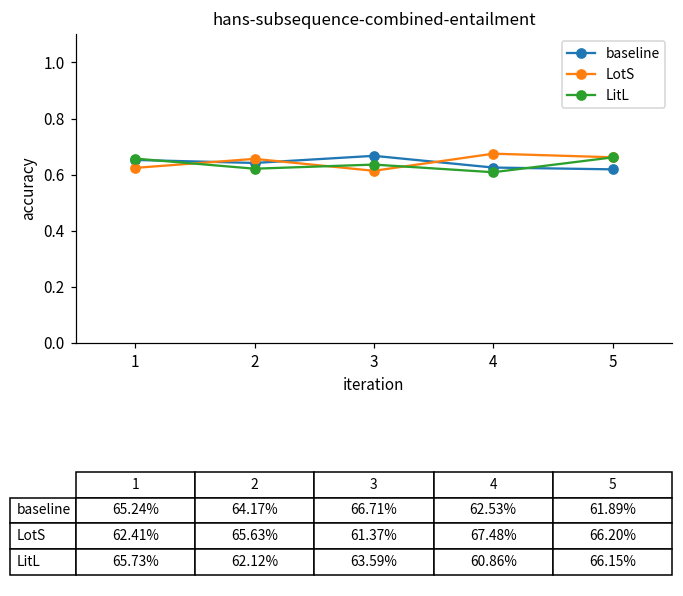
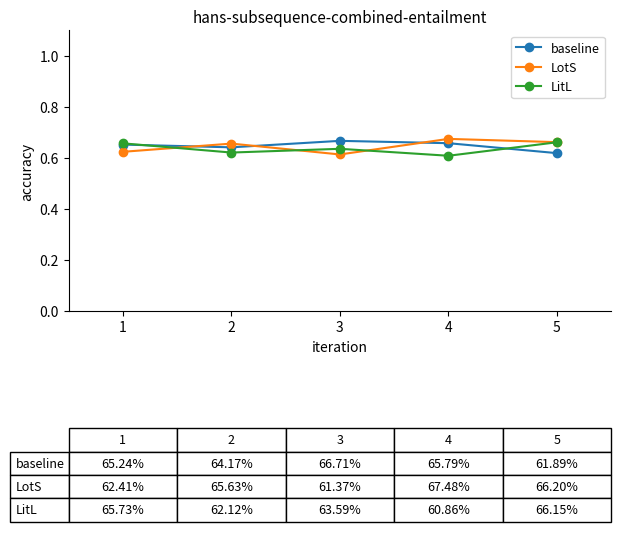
  {
    "baseline": {
-     "4": "62.53%"
+     "4": "65.79%"
    },
    "LotS": {
      "1": "0.62",
      "2": "0.66",
      "3": "0.61",
      "4": "0.67"
    },
    "LitL": {
      "2": "0.62",
      "3": "0.64",
      "4": "0.61"
    }
  }
